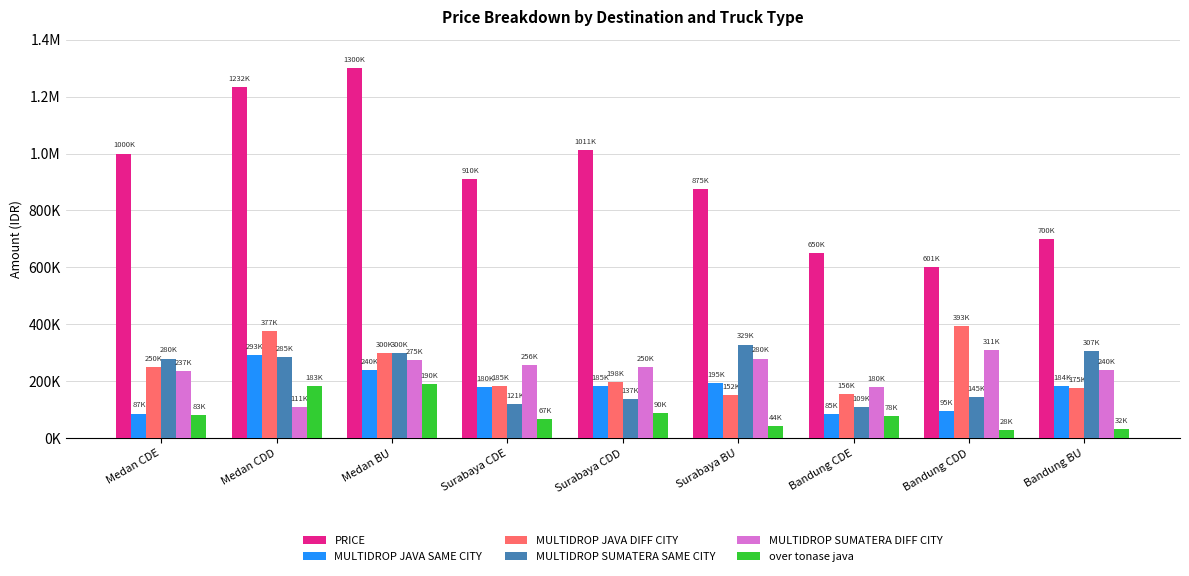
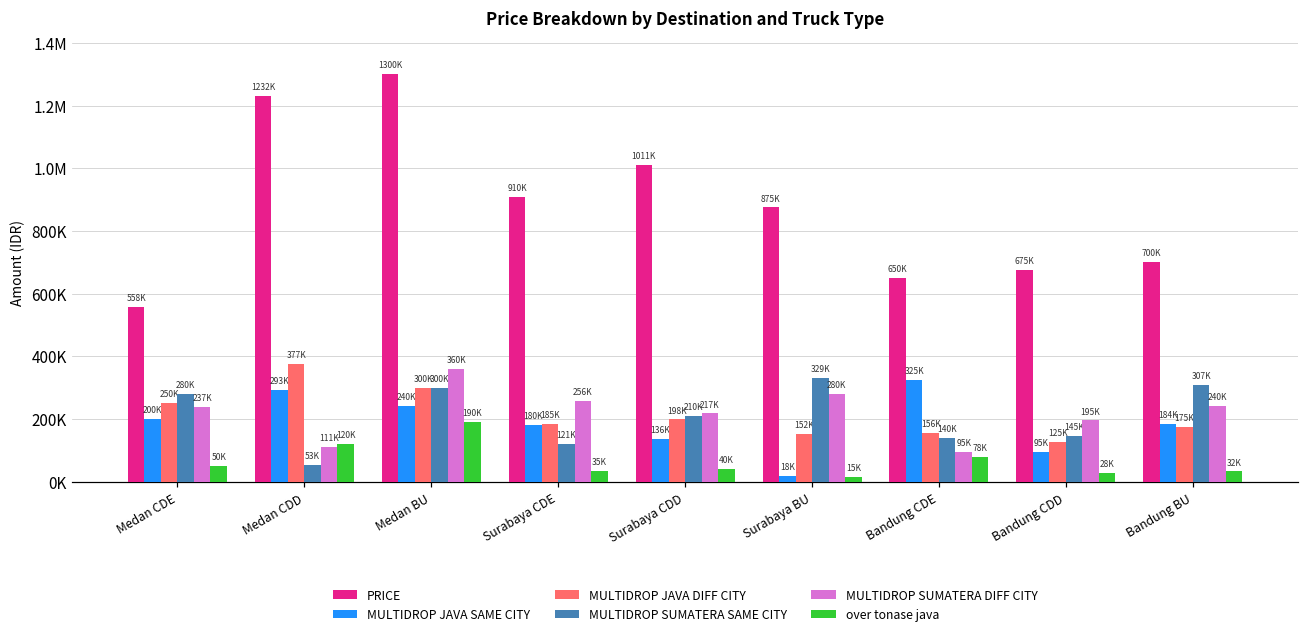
  {
    "PRICE": {
-     "Medan CDE": "1000K",
+     "Medan CDE": "558K",
      "Medan CDD": "1232K",
      "Medan BU": "1300K",
      "Surabaya CDE": "910K",
      "Surabaya CDD": "1011K",
      "Surabaya BU": "875K",
      "Bandung CDE": "650K",
-     "Bandung CDD": "601K",
+     "Bandung CDD": "675K",
      "Bandung BU": "700K"
    },
    "MULTIDROP JAVA SAME CITY": {
-     "Medan CDE": "87K",
+     "Medan CDE": "200K",
      "Medan CDD": "293K",
      "Medan BU": "240K",
      "Surabaya CDE": "180K",
-     "Surabaya CDD": "185K",
-     "Surabaya BU": "195K",
-     "Bandung CDE": "85K",
+     "Surabaya CDD": "136K",
+     "Surabaya BU": "18K",
+     "Bandung CDE": "325K",
      "Bandung CDD": "95K",
      "Bandung BU": "184K"
    },
    "MULTIDROP JAVA DIFF CITY": {
      "Medan CDE": "250K",
      "Medan CDD": "377K",
      "Medan BU": "300K",
      "Surabaya CDE": "185K",
      "Surabaya CDD": "198K",
      "Surabaya BU": "152K",
      "Bandung CDE": "156K",
-     "Bandung CDD": "393K",
+     "Bandung CDD": "125K",
      "Bandung BU": "175K"
    },
    "MULTIDROP SUMATERA SAME CITY": {
      "Medan CDE": "280K",
-     "Medan CDD": "285K",
+     "Medan CDD": "53K",
      "Medan BU": "300K",
      "Surabaya CDE": "121K",
-     "Surabaya CDD": "137K",
+     "Surabaya CDD": "210K",
      "Surabaya BU": "329K",
-     "Bandung CDE": "109K",
+     "Bandung CDE": "140K",
      "Bandung CDD": "145K",
      "Bandung BU": "307K"
    },
    "MULTIDROP SUMATERA DIFF CITY": {
      "Medan CDE": "237K",
      "Medan CDD": "111K",
-     "Medan BU": "275K",
+     "Medan BU": "360K",
      "Surabaya CDE": "256K",
-     "Surabaya CDD": "250K",
+     "Surabaya CDD": "217K",
      "Surabaya BU": "280K",
-     "Bandung CDE": "180K",
-     "Bandung CDD": "311K",
+     "Bandung CDE": "95K",
+     "Bandung CDD": "195K",
      "Bandung BU": "240K"
    },
    "over tonase java": {
-     "Medan CDE": "83K",
-     "Medan CDD": "183K",
+     "Medan CDE": "50K",
+     "Medan CDD": "120K",
      "Medan BU": "190K",
-     "Surabaya CDE": "67K",
-     "Surabaya CDD": "90K",
-     "Surabaya BU": "44K",
+     "Surabaya CDE": "35K",
+     "Surabaya CDD": "40K",
+     "Surabaya BU": "15K",
      "Bandung CDE": "78K",
      "Bandung CDD": "28K",
      "Bandung BU": "32K"
    }
  }
